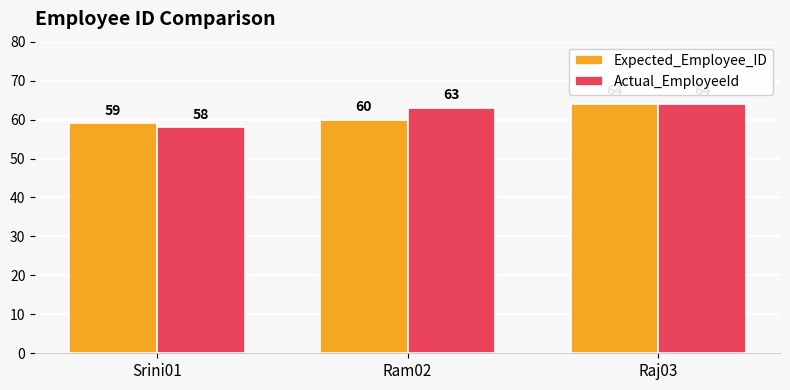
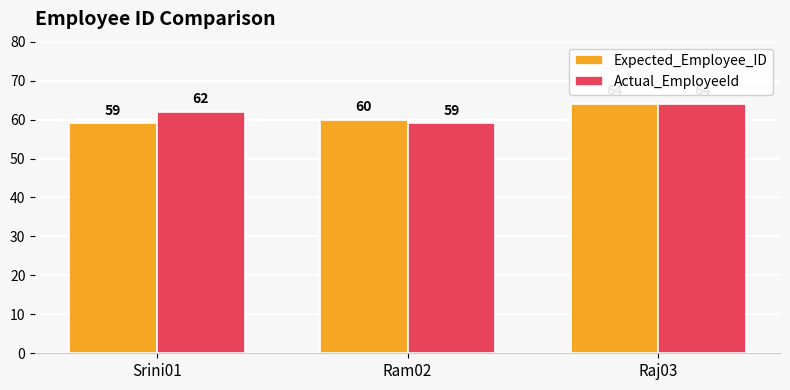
  {
    "Expected_Employee_ID": {
      "Srini01": 59,
      "Ram02": 60
    },
    "Actual_EmployeeId": {
-     "Srini01": 58,
-     "Ram02": 63
+     "Srini01": 62,
+     "Ram02": 59
    }
  }
